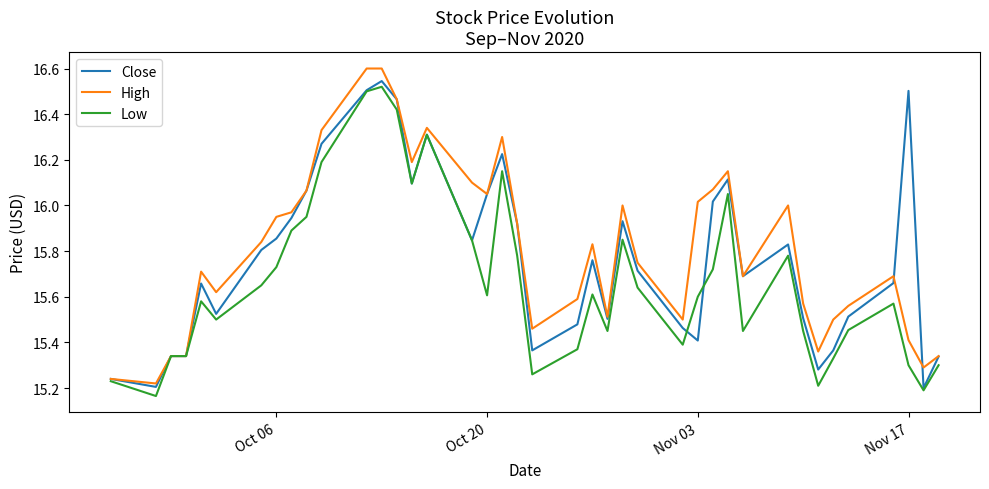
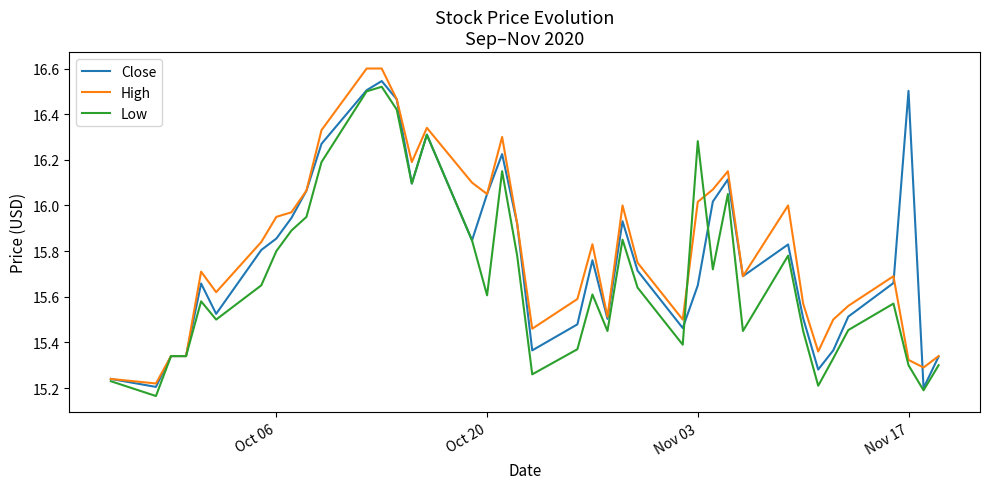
  {
    "Close": {
      "Oct 06": 15.85,
-     "Nov 03": 15.41,
+     "Nov 03": 15.65,
      "Nov 17": 16.50
    },
    "High": {
      "Oct 06": 15.95,
      "Nov 03": 16.02,
-     "Nov 17": 15.41
+     "Nov 17": 15.32
    },
    "Low": {
-     "Oct 06": 15.73,
+     "Oct 06": 15.80,
      "Oct 20": 15.61,
-     "Nov 03": 15.60,
+     "Nov 03": 16.28,
      "Nov 17": 15.30
    }
  }
